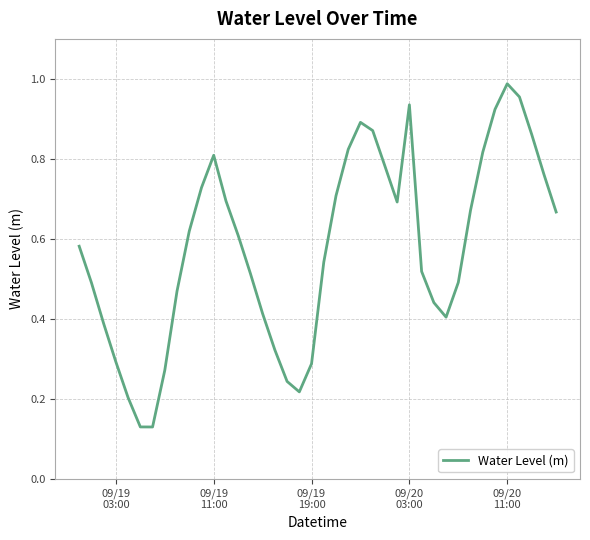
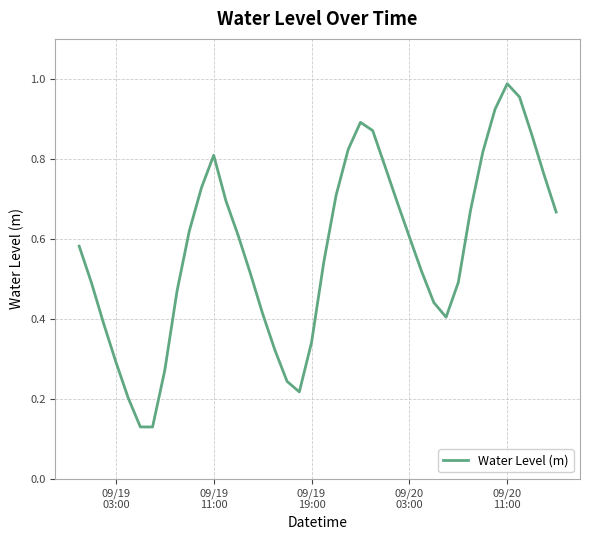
  {
    "09/19 03:00": 0.29,
    "09/19 11:00": 0.81,
-   "09/19 19:00": 0.29,
-   "09/20 03:00": 0.94,
+   "09/19 19:00": 0.34,
+   "09/20 03:00": 0.60,
    "09/20 11:00": 0.99
  }
